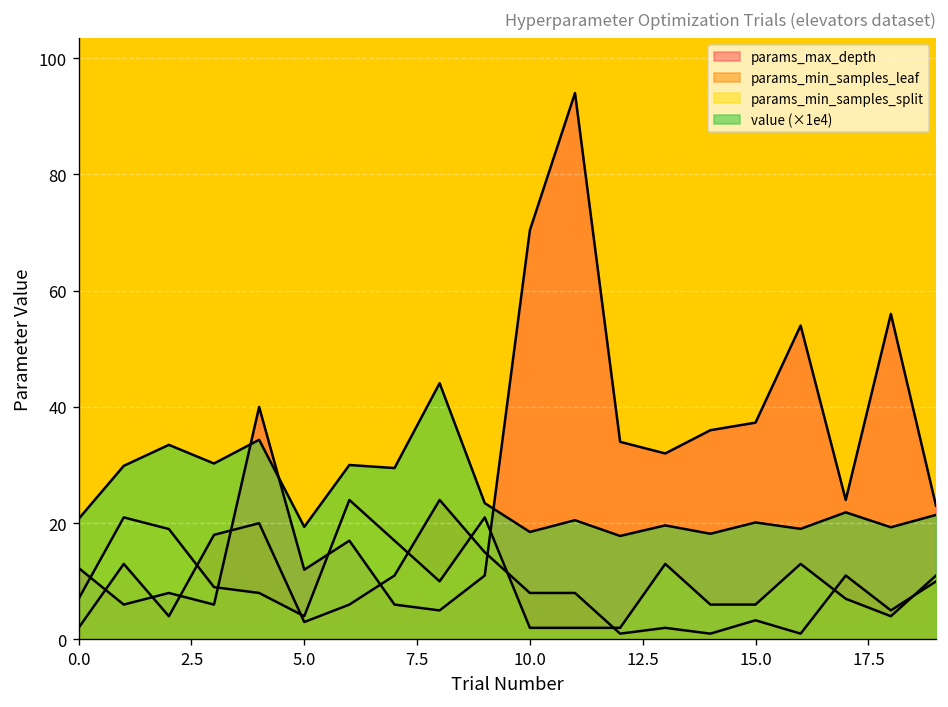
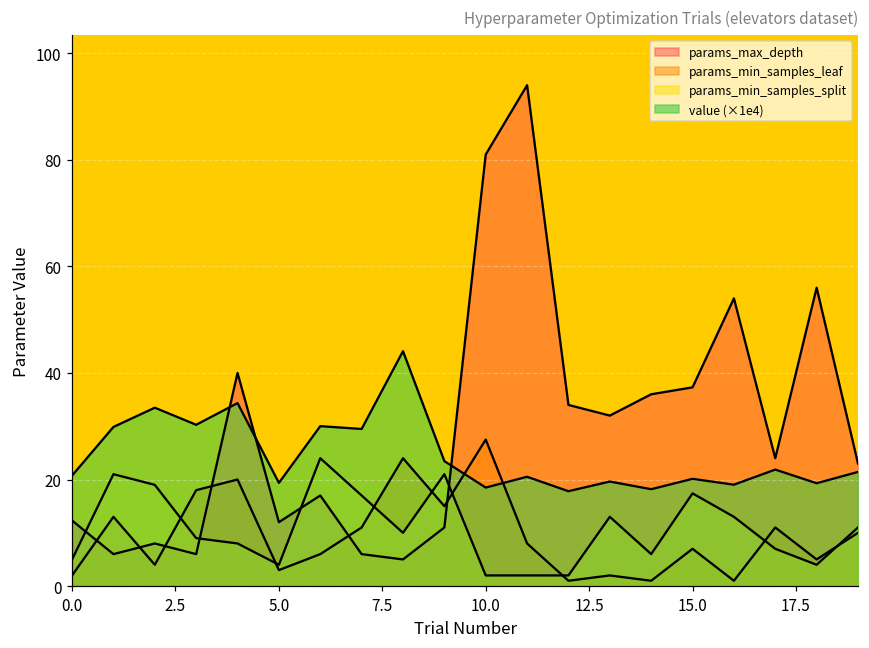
  {
    "params_max_depth": {
      "0.0": 12,
      "5.0": 12,
-     "10.0": 70,
+     "10.0": 81,
      "15.0": 37
    },
    "params_min_samples_leaf": {
      "0.0": 2,
      "5.0": 3,
-     "10.0": 8,
-     "15.0": 3
+     "10.0": 28,
+     "15.0": 7
    },
    "params_min_samples_split": {
-     "0.0": 7,
+     "0.0": 5,
      "5.0": 4,
      "10.0": 2,
-     "15.0": 6
+     "15.0": 17
    },
    "value (×1e4)": {
      "0.0": 21,
      "5.0": 19,
      "10.0": 18,
      "15.0": 20
    }
  }
